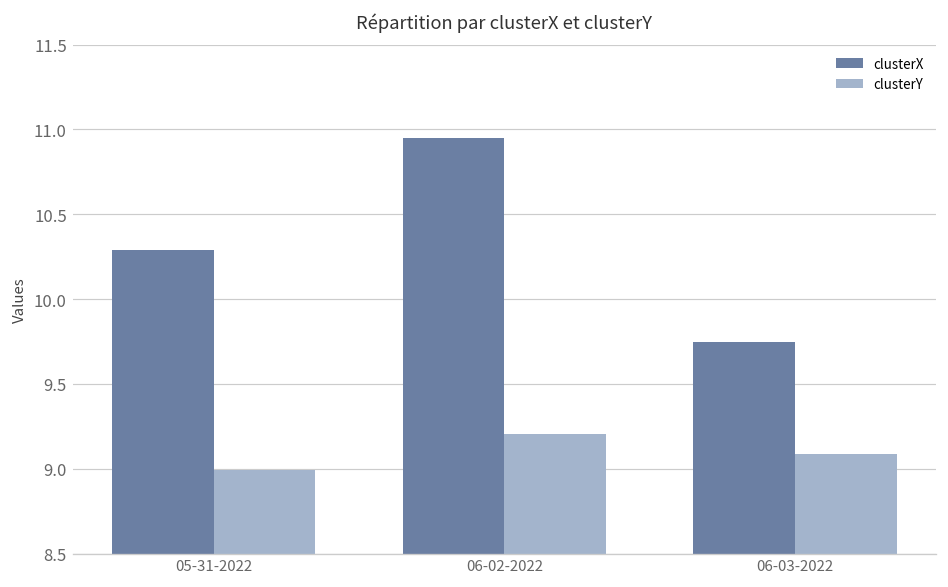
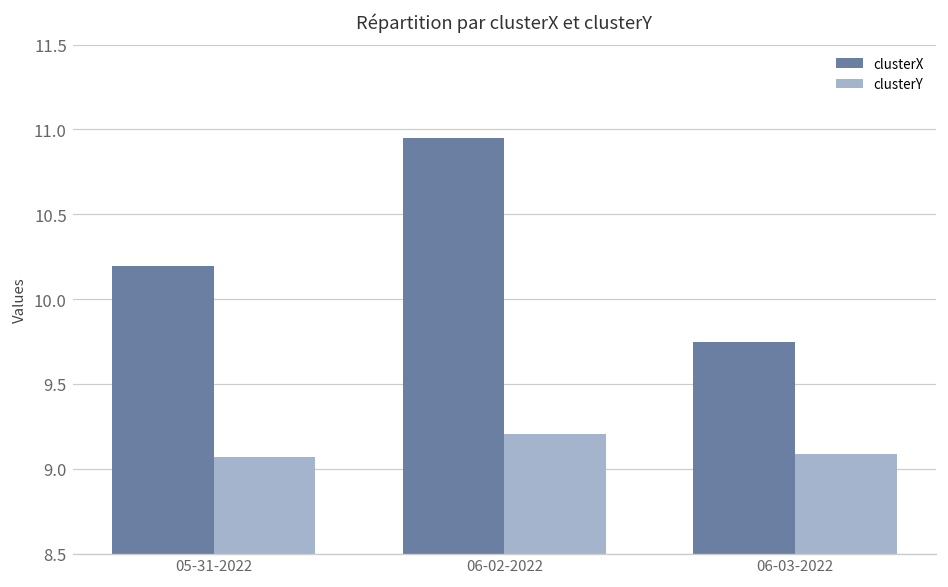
  {
    "clusterX": {
-     "05-31-2022": 10.29,
+     "05-31-2022": 10.20,
      "06-02-2022": 10.95,
      "06-03-2022": 9.75
    },
    "clusterY": {
-     "05-31-2022": 8.99,
+     "05-31-2022": 9.07,
      "06-02-2022": 9.20,
      "06-03-2022": 9.08
    }
  }
